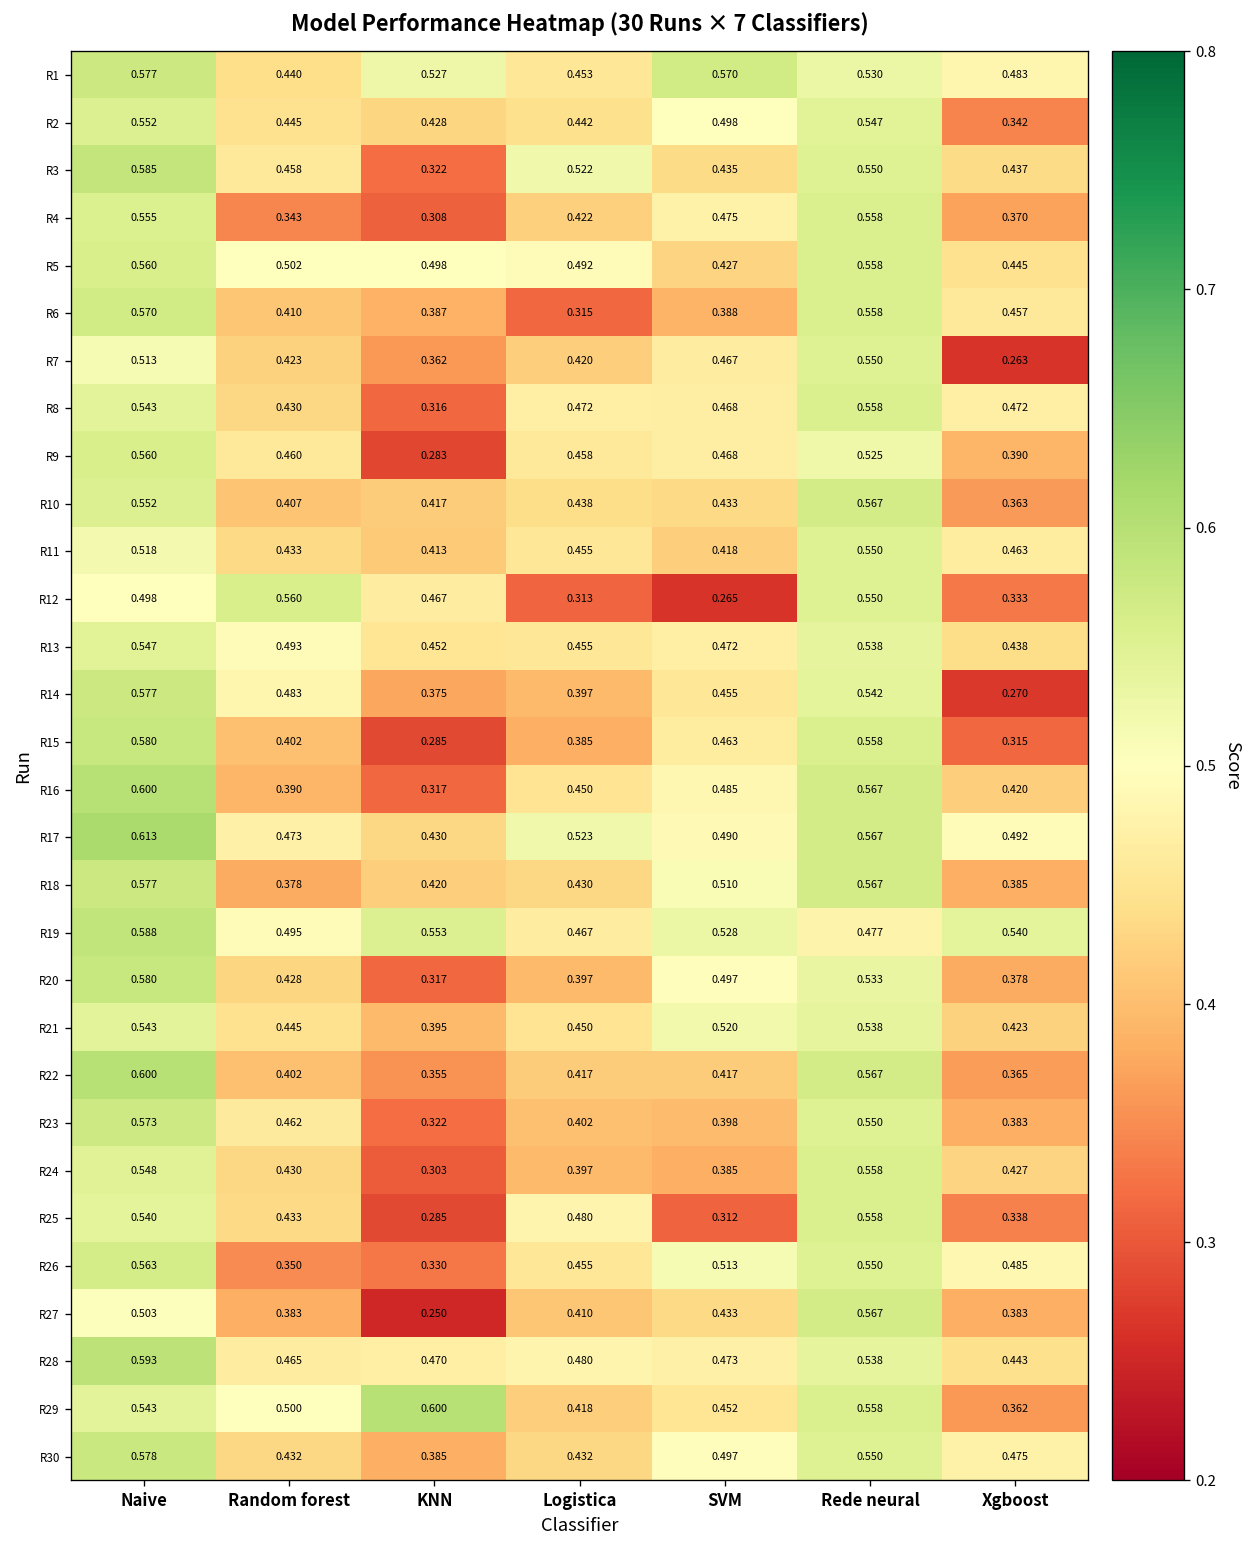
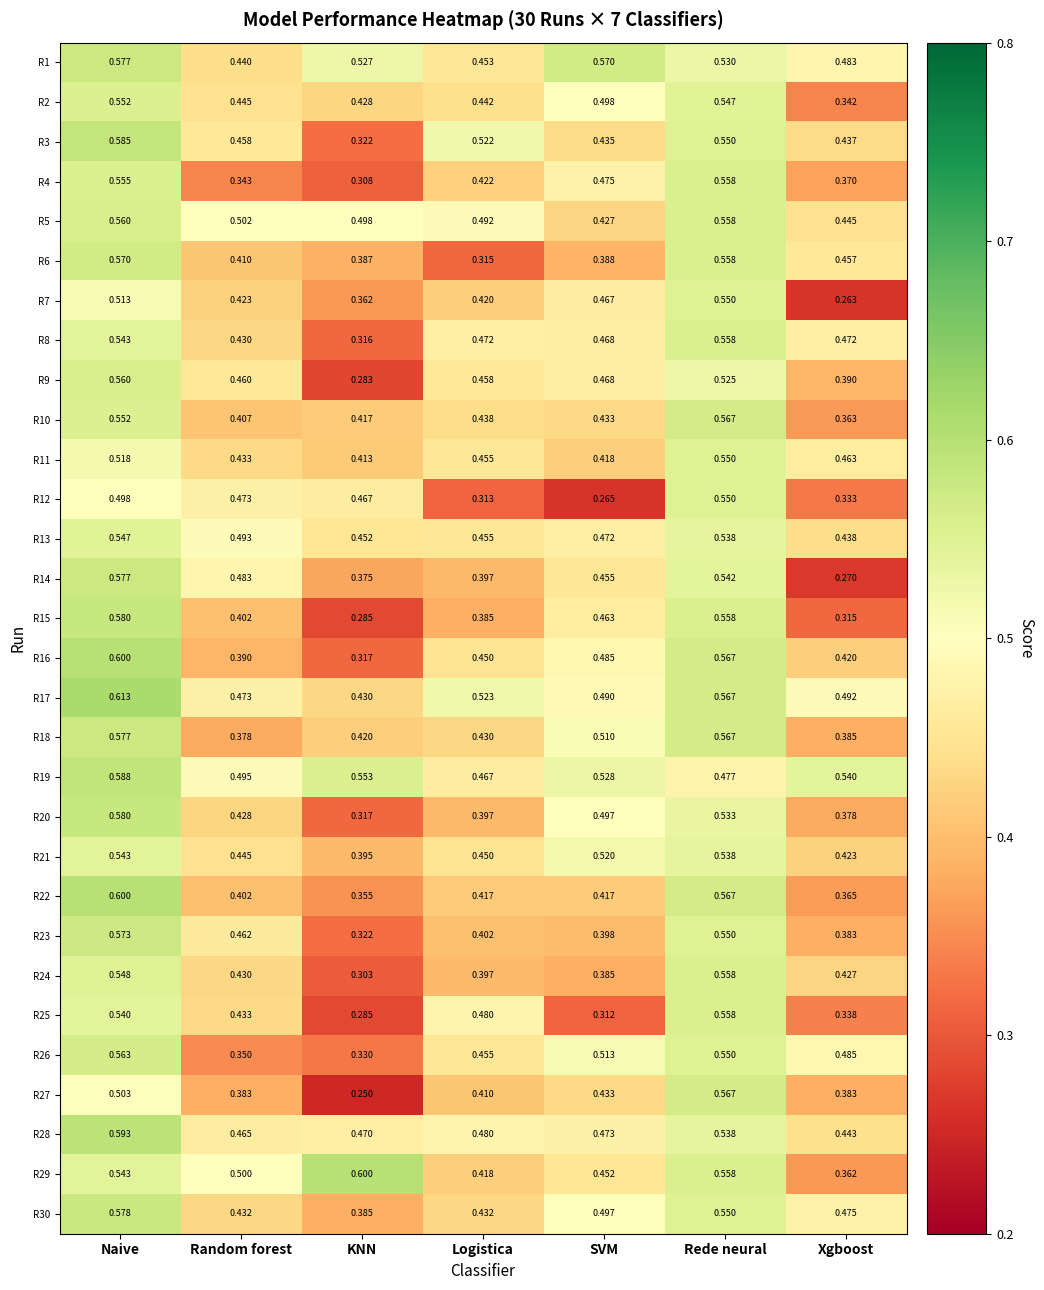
  {
    "R12": {
      "Naive": 0.498,
-     "Random forest": 0.560,
+     "Random forest": 0.473,
      "KNN": 0.467,
      "Logistica": 0.313,
      "SVM": 0.265,
      "Rede neural": 0.550,
      "Xgboost": 0.333
    }
  }
